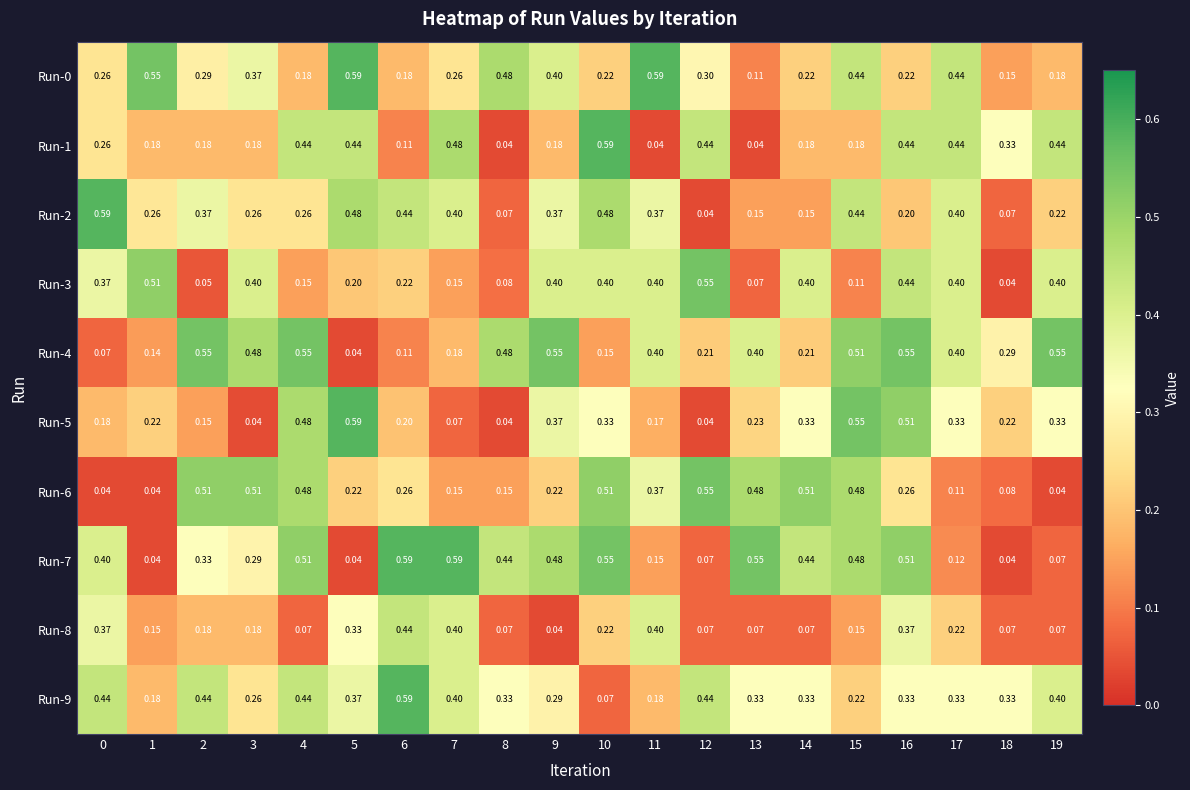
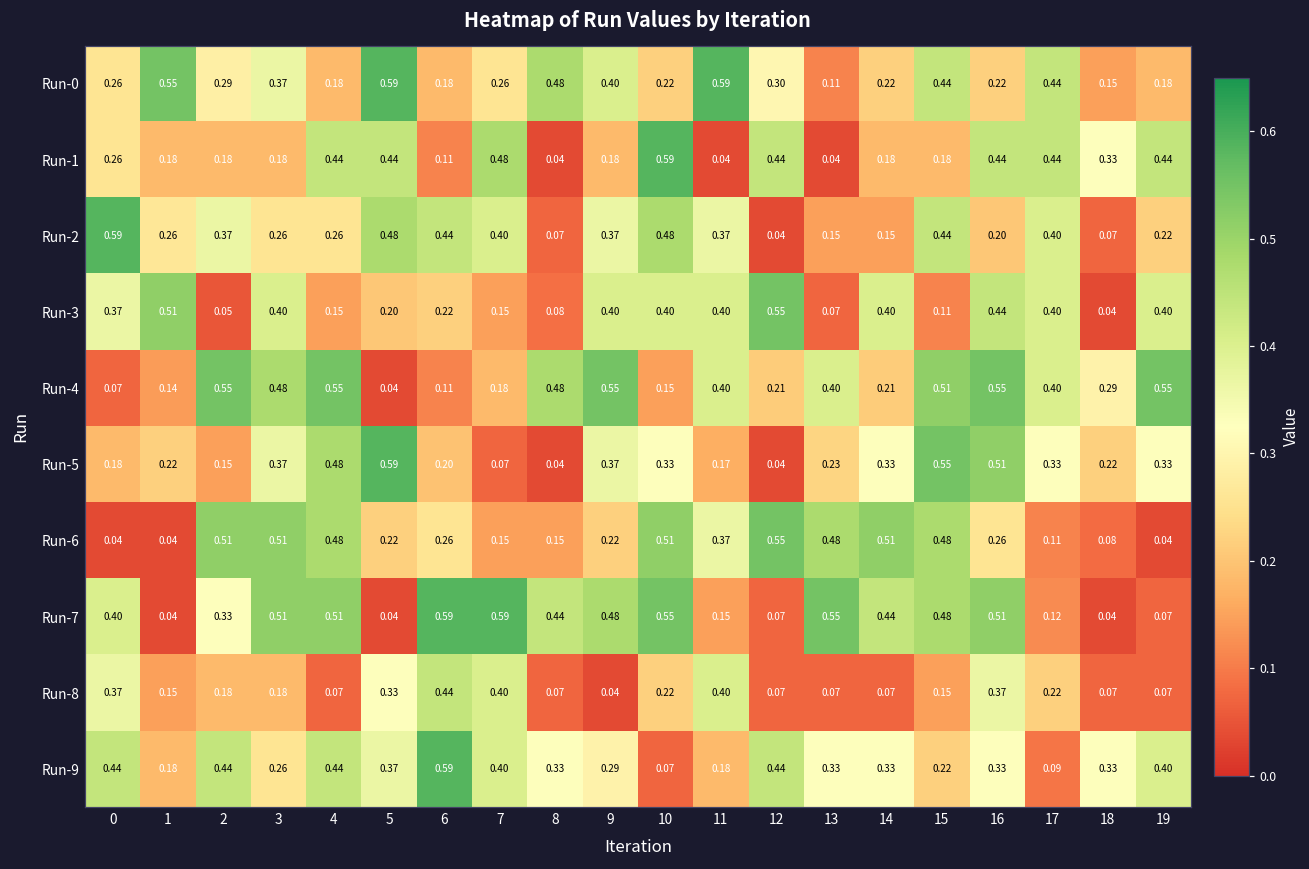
  {
    "Run-0": {
      "0": 0.26,
      "1": 0.55,
      "2": 0.29,
      "3": 0.37,
      "4": 0.18,
      "5": 0.59,
      "6": 0.18,
      "7": 0.26,
      "8": 0.48,
      "9": 0.40,
      "10": 0.22,
      "11": 0.59,
      "12": 0.30,
      "13": 0.11,
      "14": 0.22,
      "15": 0.44,
      "16": 0.22,
      "17": 0.44,
      "18": 0.15,
      "19": 0.18
    },
    "Run-1": {
      "0": 0.26,
      "1": 0.18,
      "2": 0.18,
      "3": 0.18,
      "4": 0.44,
      "5": 0.44,
      "6": 0.11,
      "7": 0.48,
      "8": 0.04,
      "9": 0.18,
      "10": 0.59,
      "11": 0.04,
      "12": 0.44,
      "13": 0.04,
      "14": 0.18,
      "15": 0.18,
      "16": 0.44,
      "17": 0.44,
      "18": 0.33,
      "19": 0.44
    },
    "Run-2": {
      "0": 0.59,
      "1": 0.26,
      "2": 0.37,
      "3": 0.26,
      "4": 0.26,
      "5": 0.48,
      "6": 0.44,
      "7": 0.40,
      "8": 0.07,
      "9": 0.37,
      "10": 0.48,
      "11": 0.37,
      "12": 0.04,
      "13": 0.15,
      "14": 0.15,
      "15": 0.44,
      "16": 0.20,
      "17": 0.40,
      "18": 0.07,
      "19": 0.22
    },
    "Run-3": {
      "0": 0.37,
      "1": 0.51,
      "2": 0.05,
      "3": 0.40,
      "4": 0.15,
      "5": 0.20,
      "6": 0.22,
      "7": 0.15,
      "8": 0.08,
      "9": 0.40,
      "10": 0.40,
      "11": 0.40,
      "12": 0.55,
      "13": 0.07,
      "14": 0.40,
      "15": 0.11,
      "16": 0.44,
      "17": 0.40,
      "18": 0.04,
      "19": 0.40
    },
    "Run-4": {
      "0": 0.07,
      "1": 0.14,
      "2": 0.55,
      "3": 0.48,
      "4": 0.55,
      "5": 0.04,
      "6": 0.11,
      "7": 0.18,
      "8": 0.48,
      "9": 0.55,
      "10": 0.15,
      "11": 0.40,
      "12": 0.21,
      "13": 0.40,
      "14": 0.21,
      "15": 0.51,
      "16": 0.55,
      "17": 0.40,
      "18": 0.29,
      "19": 0.55
    },
    "Run-5": {
      "0": 0.18,
      "1": 0.22,
      "2": 0.15,
-     "3": 0.04,
+     "3": 0.37,
      "4": 0.48,
      "5": 0.59,
      "6": 0.20,
      "7": 0.07,
      "8": 0.04,
      "9": 0.37,
      "10": 0.33,
      "11": 0.17,
      "12": 0.04,
      "13": 0.23,
      "14": 0.33,
      "15": 0.55,
      "16": 0.51,
      "17": 0.33,
      "18": 0.22,
      "19": 0.33
    },
    "Run-6": {
      "0": 0.04,
      "1": 0.04,
      "2": 0.51,
      "3": 0.51,
      "4": 0.48,
      "5": 0.22,
      "6": 0.26,
      "7": 0.15,
      "8": 0.15,
      "9": 0.22,
      "10": 0.51,
      "11": 0.37,
      "12": 0.55,
      "13": 0.48,
      "14": 0.51,
      "15": 0.48,
      "16": 0.26,
      "17": 0.11,
      "18": 0.08,
      "19": 0.04
    },
    "Run-7": {
      "0": 0.40,
      "1": 0.04,
      "2": 0.33,
-     "3": 0.29,
+     "3": 0.51,
      "4": 0.51,
      "5": 0.04,
      "6": 0.59,
      "7": 0.59,
      "8": 0.44,
      "9": 0.48,
      "10": 0.55,
      "11": 0.15,
      "12": 0.07,
      "13": 0.55,
      "14": 0.44,
      "15": 0.48,
      "16": 0.51,
      "17": 0.12,
      "18": 0.04,
      "19": 0.07
    },
    "Run-8": {
      "0": 0.37,
      "1": 0.15,
      "2": 0.18,
      "3": 0.18,
      "4": 0.07,
      "5": 0.33,
      "6": 0.44,
      "7": 0.40,
      "8": 0.07,
      "9": 0.04,
      "10": 0.22,
      "11": 0.40,
      "12": 0.07,
      "13": 0.07,
      "14": 0.07,
      "15": 0.15,
      "16": 0.37,
      "17": 0.22,
      "18": 0.07,
      "19": 0.07
    },
    "Run-9": {
      "0": 0.44,
      "1": 0.18,
      "2": 0.44,
      "3": 0.26,
      "4": 0.44,
      "5": 0.37,
      "6": 0.59,
      "7": 0.40,
      "8": 0.33,
      "9": 0.29,
      "10": 0.07,
      "11": 0.18,
      "12": 0.44,
      "13": 0.33,
      "14": 0.33,
      "15": 0.22,
      "16": 0.33,
-     "17": 0.33,
+     "17": 0.09,
      "18": 0.33,
      "19": 0.40
    }
  }
